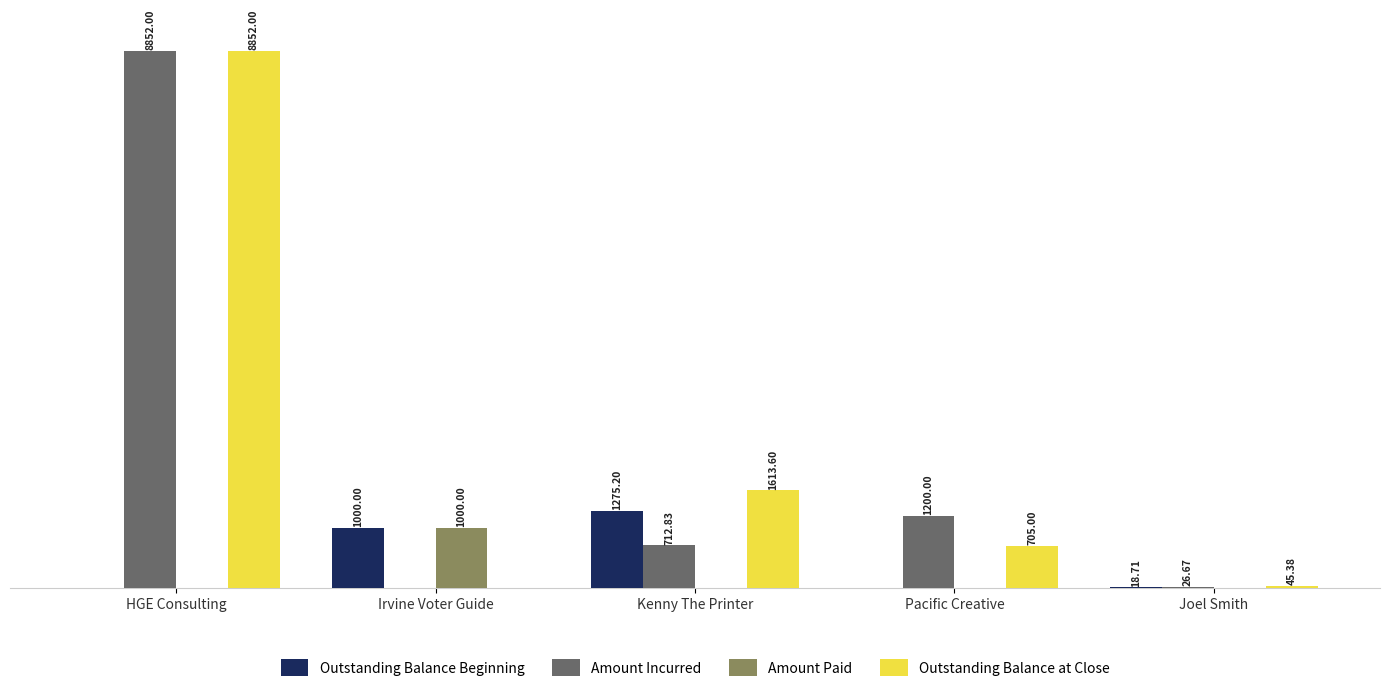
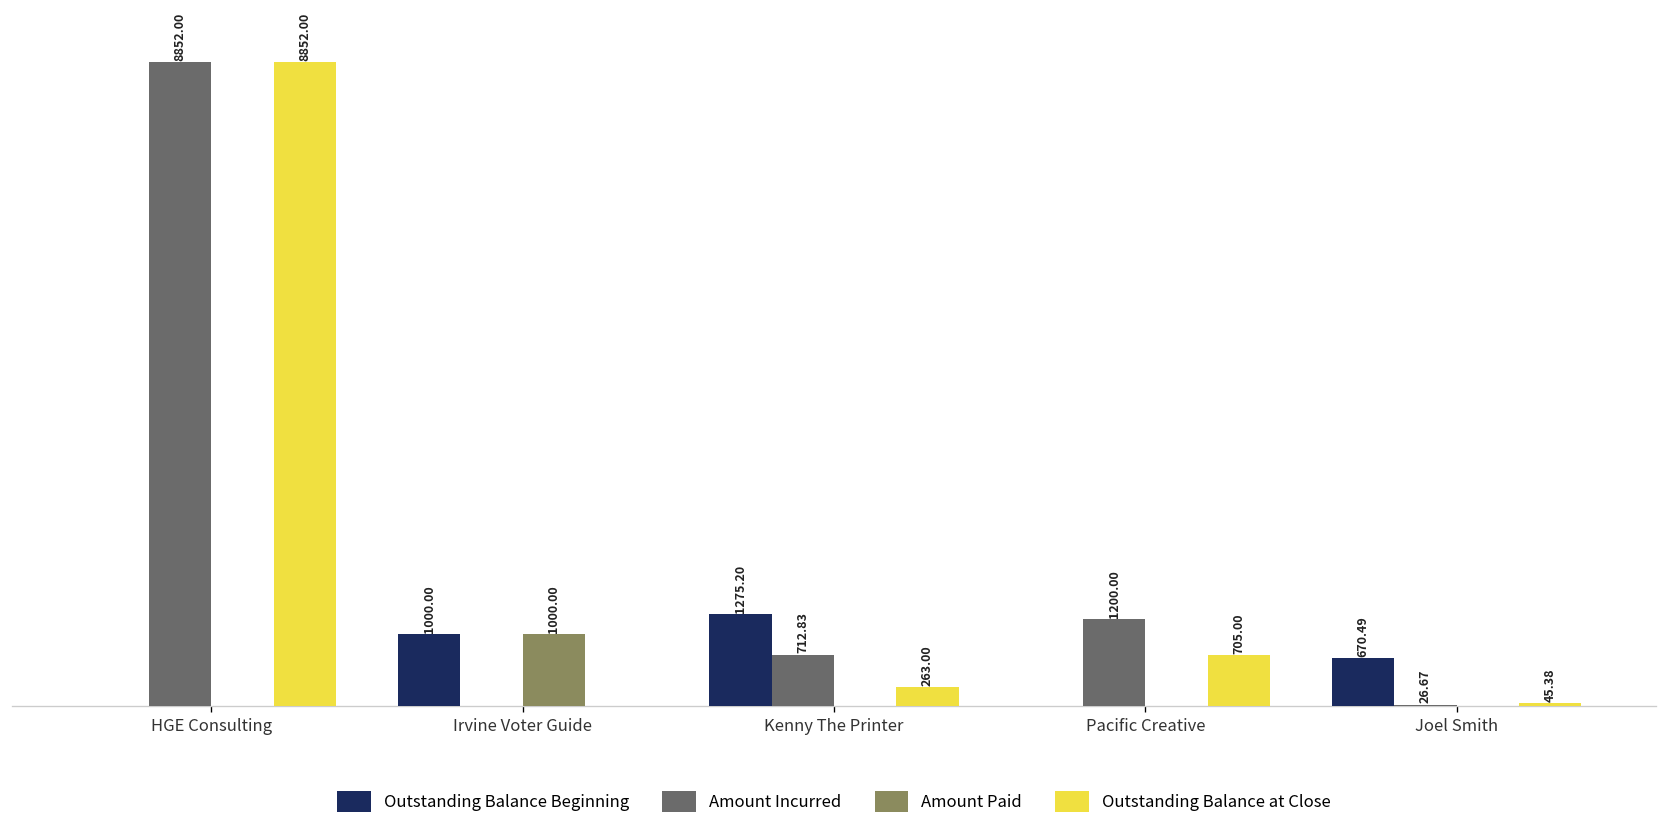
  {
    "Outstanding Balance Beginning": {
      "Irvine Voter Guide": 1000.00,
      "Kenny The Printer": 1275.20,
-     "Joel Smith": 18.71
+     "Joel Smith": 670.49
    },
    "Outstanding Balance at Close": {
      "HGE Consulting": 8852.00,
-     "Kenny The Printer": 1613.60,
+     "Kenny The Printer": 263.00,
      "Pacific Creative": 705.00,
      "Joel Smith": 45.38
    }
  }
